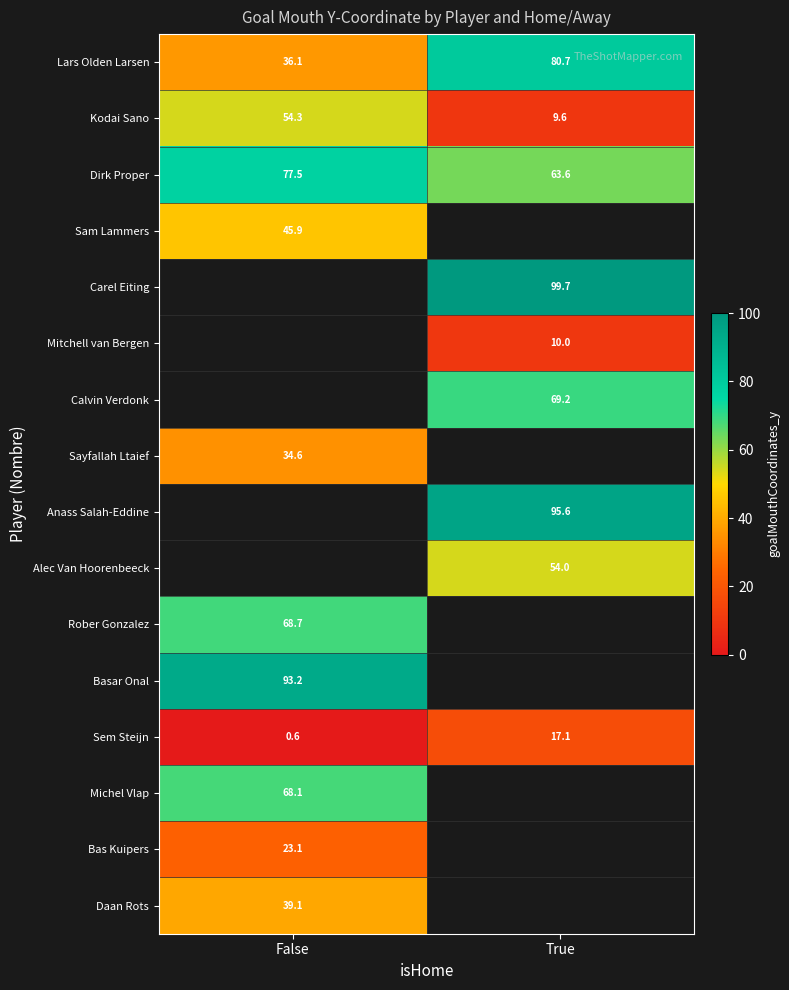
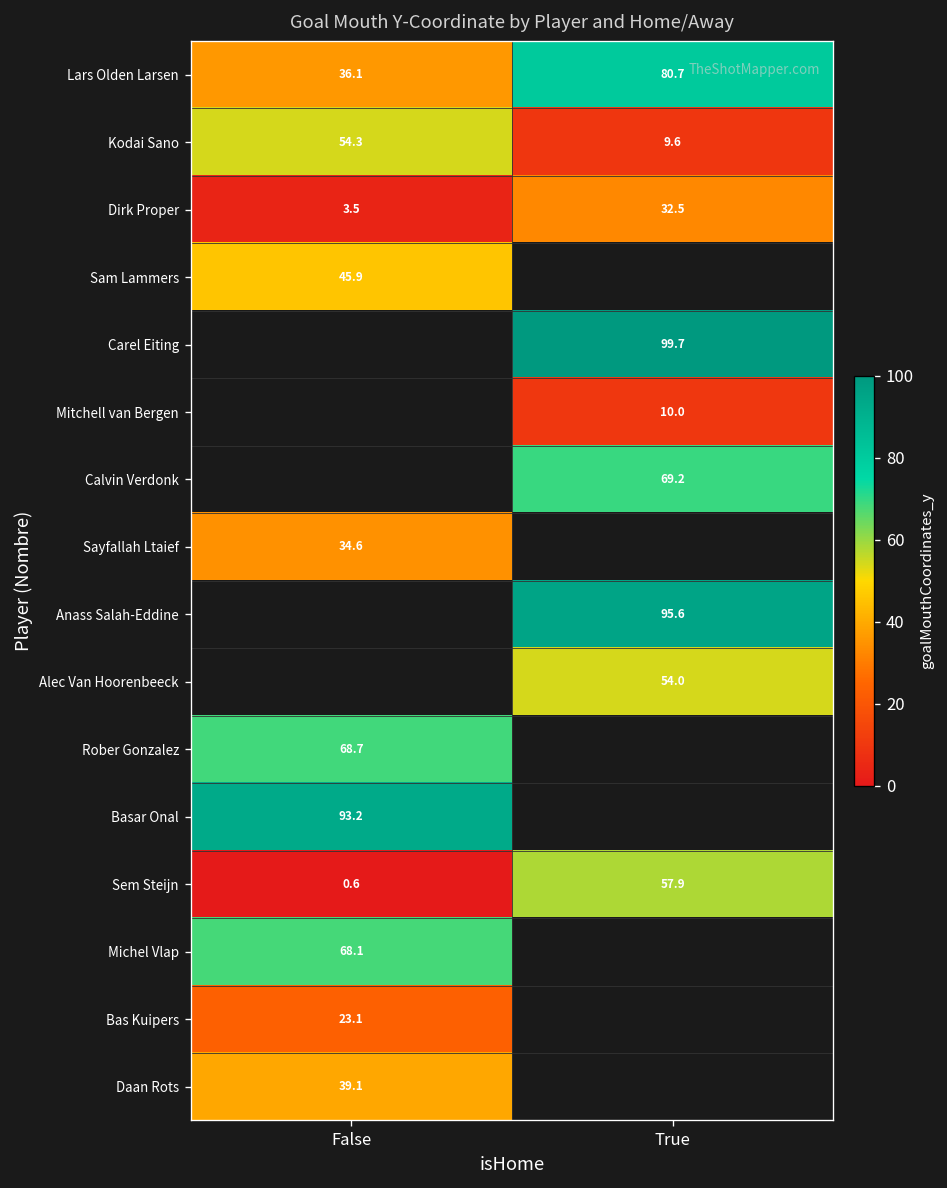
  {
    "Lars Olden Larsen": {
      "False": 36.1
    },
    "Kodai Sano": {
      "False": 54.3,
      "True": 9.6
    },
    "Dirk Proper": {
-     "False": 77.5,
-     "True": 63.6
+     "False": 3.5,
+     "True": 32.5
    },
    "Sam Lammers": {
      "False": 45.9
    },
    "Carel Eiting": {
      "True": 99.7
    },
    "Mitchell van Bergen": {
      "True": 10.0
    },
    "Calvin Verdonk": {
      "True": 69.2
    },
    "Sayfallah Ltaief": {
      "False": 34.6
    },
    "Anass Salah-Eddine": {
      "True": 95.6
    },
    "Alec Van Hoorenbeeck": {
      "True": 54.0
    },
    "Rober Gonzalez": {
      "False": 68.7
    },
    "Basar Onal": {
      "False": 93.2
    },
    "Sem Steijn": {
      "False": 0.6,
-     "True": 17.1
+     "True": 57.9
    },
    "Michel Vlap": {
      "False": 68.1
    },
    "Bas Kuipers": {
      "False": 23.1
    },
    "Daan Rots": {
      "False": 39.1
    }
  }
